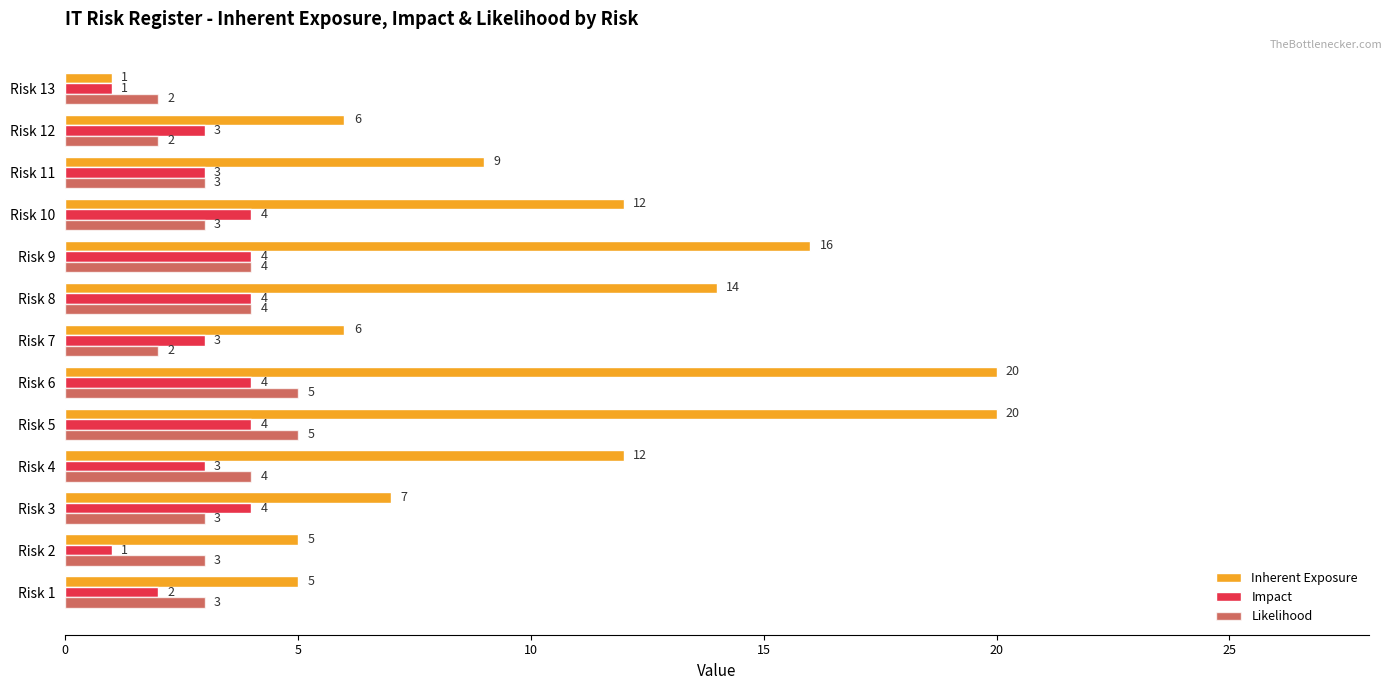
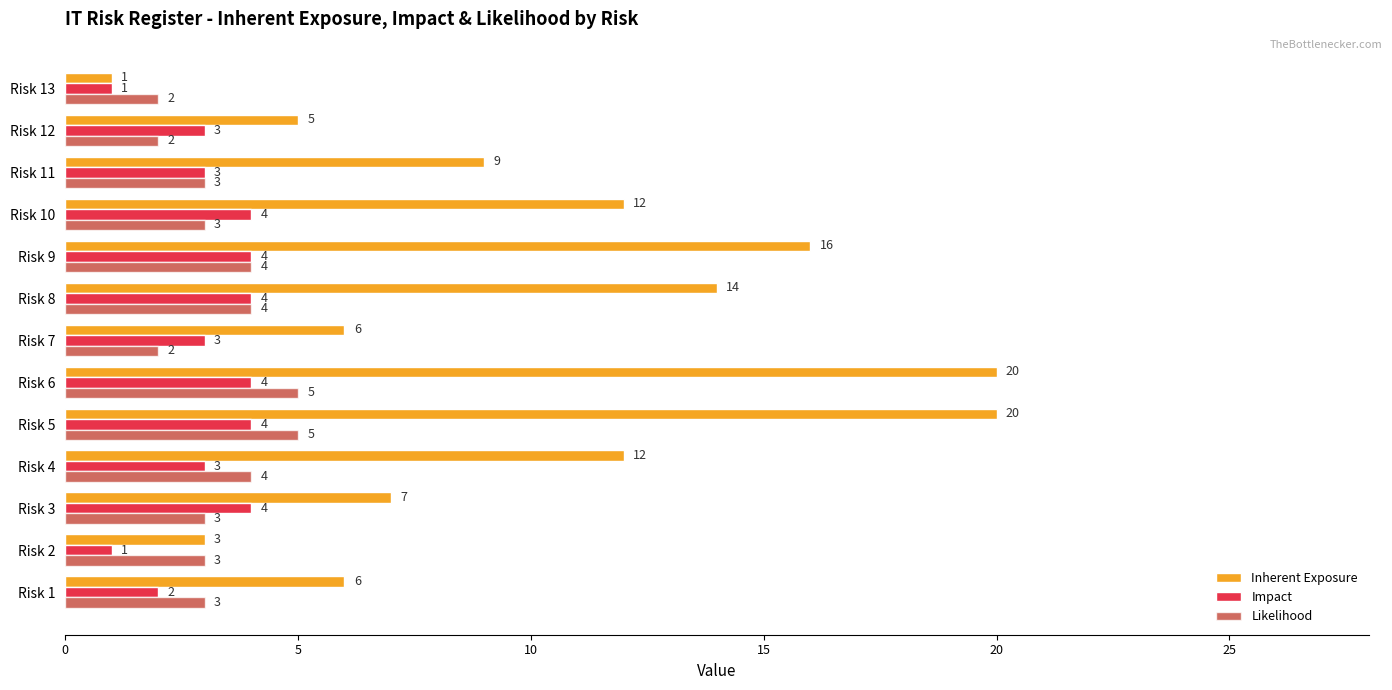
  {
    "Inherent Exposure": {
-     "Risk 12": 6,
+     "Risk 12": 5,
      "Risk 11": 9,
      "Risk 10": 12,
      "Risk 9": 16,
      "Risk 8": 14,
      "Risk 7": 6,
      "Risk 6": 20,
      "Risk 5": 20,
      "Risk 4": 12,
      "Risk 3": 7,
-     "Risk 2": 5,
-     "Risk 1": 5
+     "Risk 2": 3,
+     "Risk 1": 6
    }
  }
